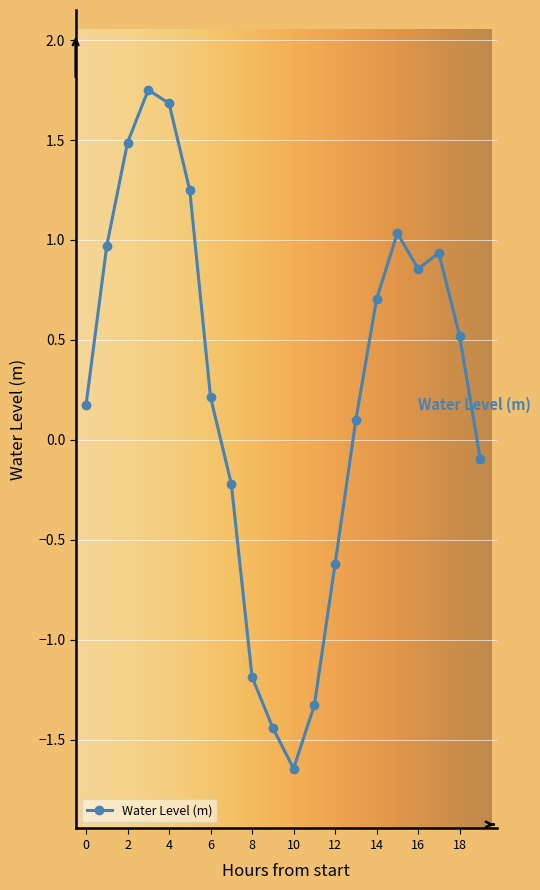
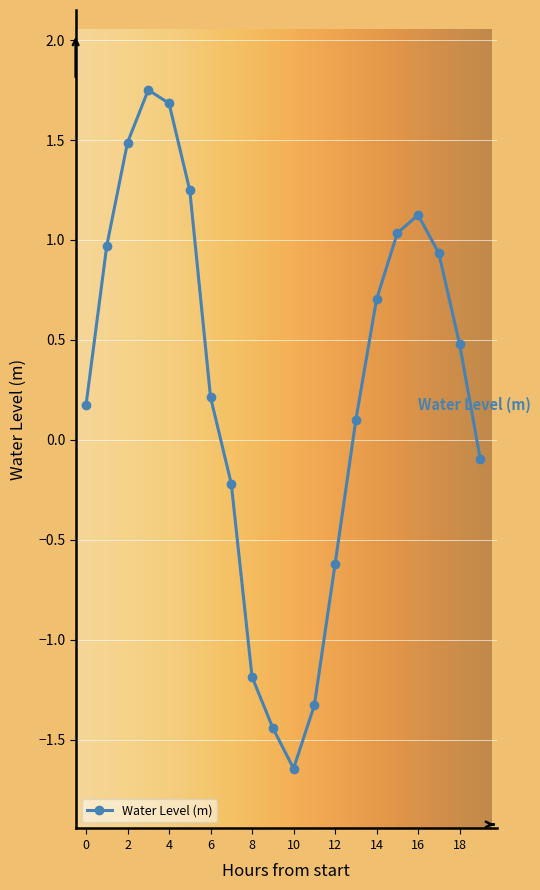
  {
    "0": 0.17,
    "2": 1.49,
    "4": 1.68,
    "6": 0.21,
    "8": -1.19,
    "10": -1.65,
    "12": -0.62,
    "14": 0.70,
-   "16": 0.86,
-   "18": 0.52
+   "16": 1.12,
+   "18": 0.48
  }
